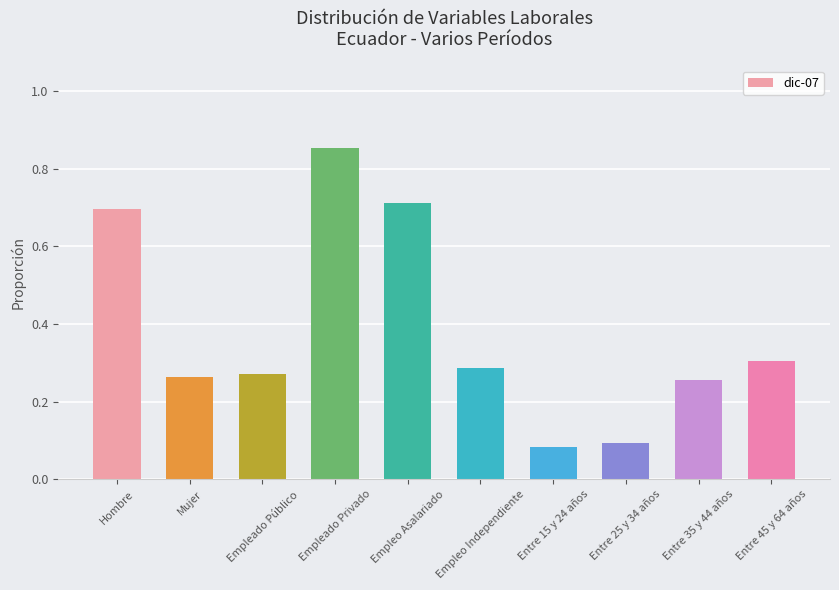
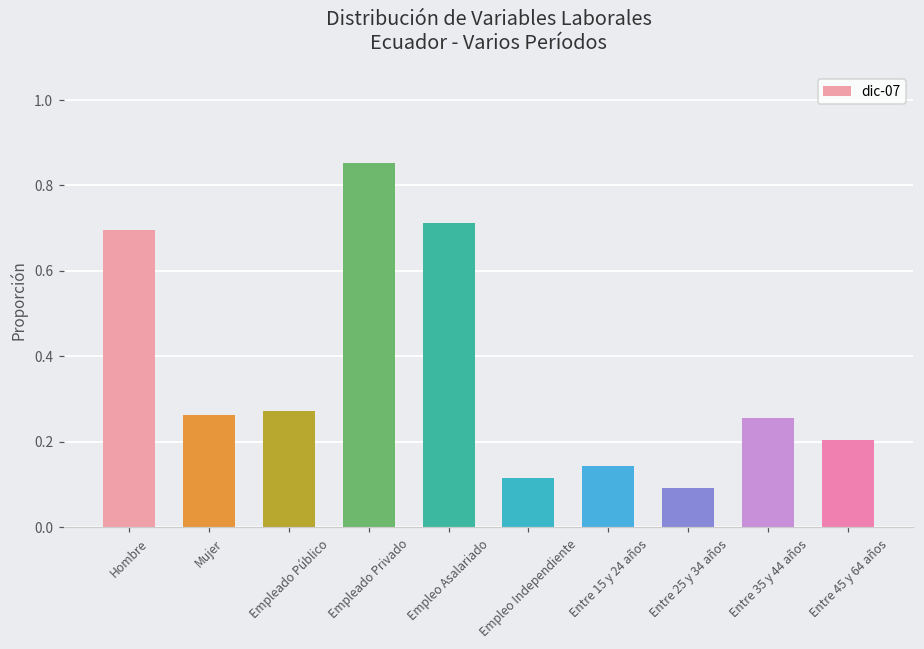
  {
    "Hombre": 0.70,
    "Mujer": 0.26,
    "Empleado Público": 0.27,
    "Empleado Privado": 0.85,
    "Empleo Asalariado": 0.71,
-   "Empleo Independiente": 0.29,
-   "Entre 15 y 24 años": 0.08,
+   "Empleo Independiente": 0.12,
+   "Entre 15 y 24 años": 0.14,
    "Entre 25 y 34 años": 0.09,
    "Entre 35 y 44 años": 0.26,
-   "Entre 45 y 64 años": 0.30
+   "Entre 45 y 64 años": 0.20
  }
